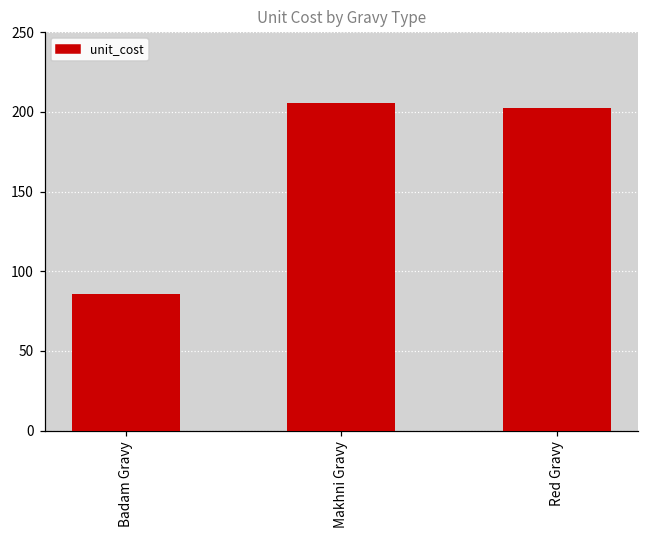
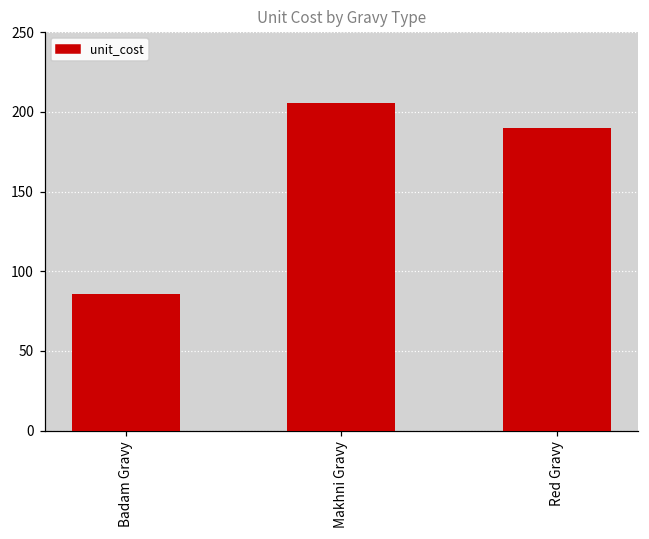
  {
    "Badam Gravy": 86,
    "Makhni Gravy": 206,
-   "Red Gravy": 202
+   "Red Gravy": 190
  }
